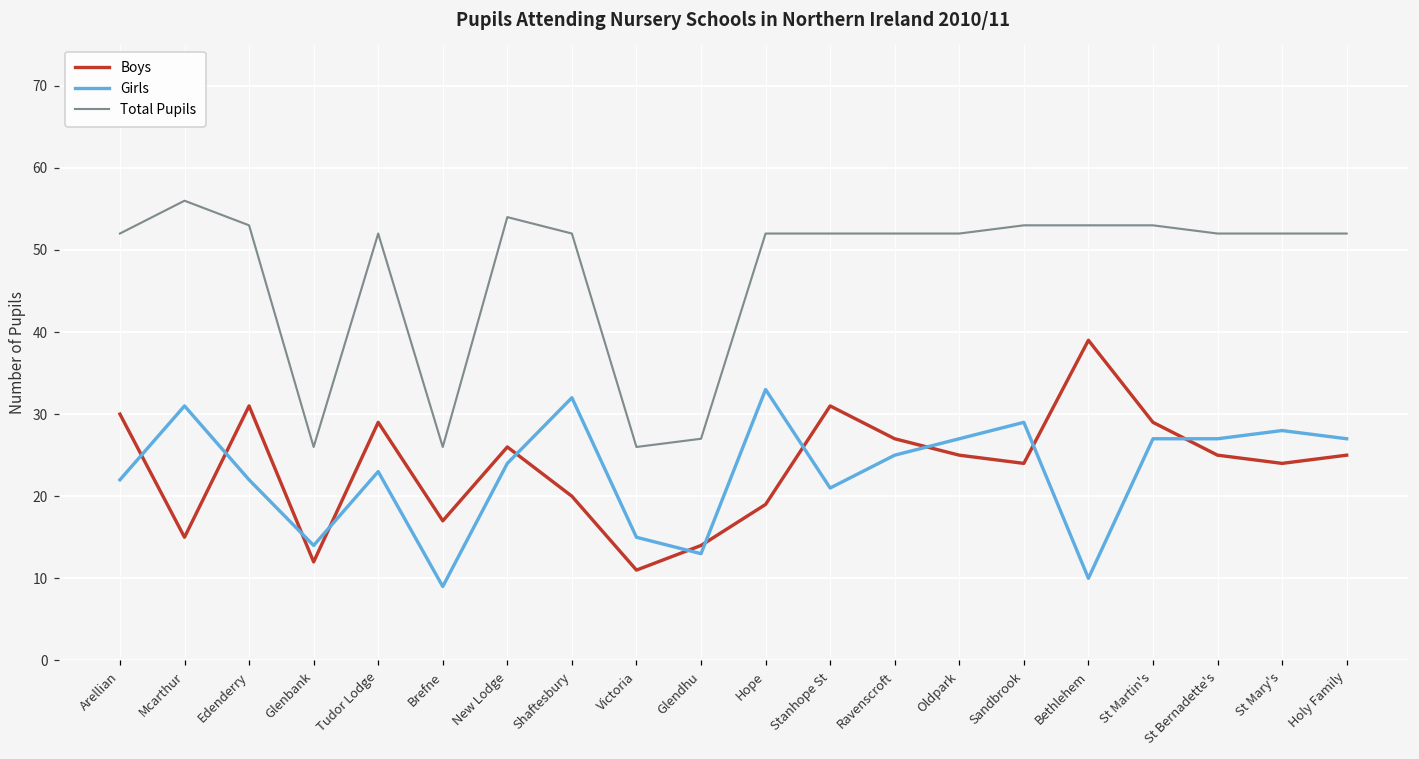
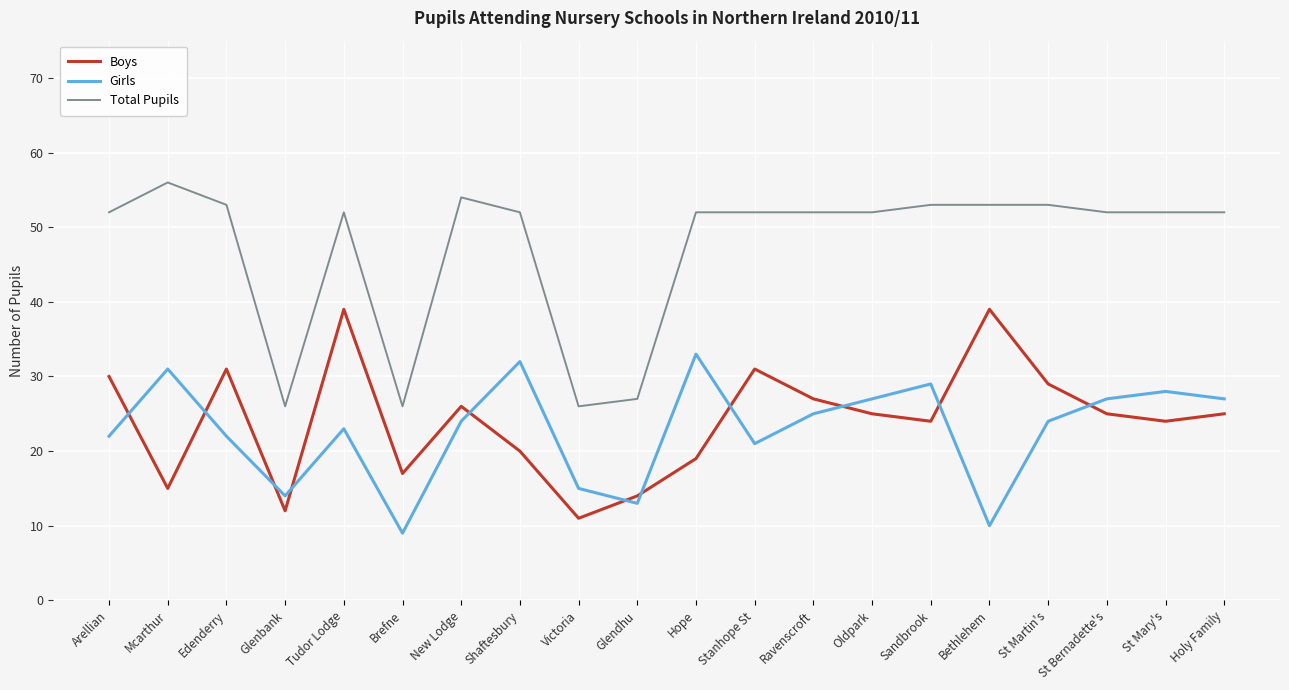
  {
    "Boys": {
      "Arellian": 30,
      "Mcarthur": 15,
      "Edenderry": 31,
      "Glenbank": 12,
-     "Tudor Lodge": 29,
+     "Tudor Lodge": 39,
      "Brefne": 17,
      "New Lodge": 26,
      "Shaftesbury": 20,
      "Victoria": 11,
      "Glendhu": 14,
      "Hope": 19,
      "Stanhope St": 31,
      "Ravenscroft": 27,
      "Oldpark": 25,
      "Sandbrook": 24,
      "Bethlehem": 39,
      "St Martin's": 29,
      "St Bernadette's": 25,
      "St Mary's": 24,
      "Holy Family": 25
    },
    "Girls": {
      "Arellian": 22,
      "Mcarthur": 31,
      "Edenderry": 22,
      "Glenbank": 14,
      "Tudor Lodge": 23,
      "Brefne": 9,
      "New Lodge": 24,
      "Shaftesbury": 32,
      "Victoria": 15,
      "Glendhu": 13,
      "Hope": 33,
      "Stanhope St": 21,
      "Ravenscroft": 25,
      "Oldpark": 27,
      "Sandbrook": 29,
      "Bethlehem": 10,
-     "St Martin's": 27,
+     "St Martin's": 24,
      "St Bernadette's": 27,
      "St Mary's": 28,
      "Holy Family": 27
    },
    "Total Pupils": {
      "Arellian": 52,
      "Mcarthur": 56,
      "Edenderry": 53,
      "Glenbank": 26,
      "Tudor Lodge": 52,
      "Brefne": 26,
      "New Lodge": 54,
      "Shaftesbury": 52,
      "Victoria": 26,
      "Glendhu": 27,
      "Hope": 52,
      "Stanhope St": 52,
      "Ravenscroft": 52,
      "Oldpark": 52,
      "Sandbrook": 53,
      "Bethlehem": 53,
      "St Martin's": 53,
      "St Bernadette's": 52,
      "St Mary's": 52,
      "Holy Family": 52
    }
  }
